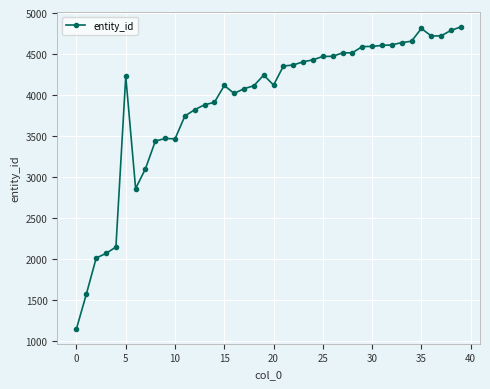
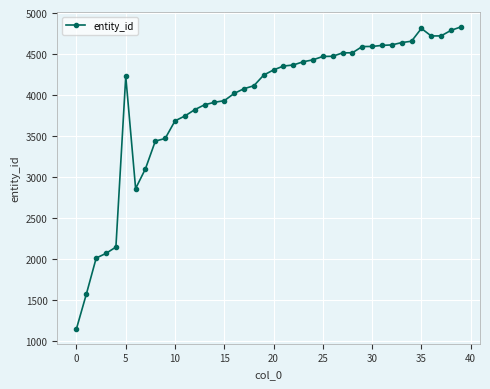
  {
    "0": 1200,
    "5": 4200,
-   "10": 3500,
-   "15": 4100,
-   "20": 4100,
+   "10": 3700,
+   "15": 3900,
+   "20": 4300,
    "25": 4500,
    "30": 4600,
    "35": 4800
  }
